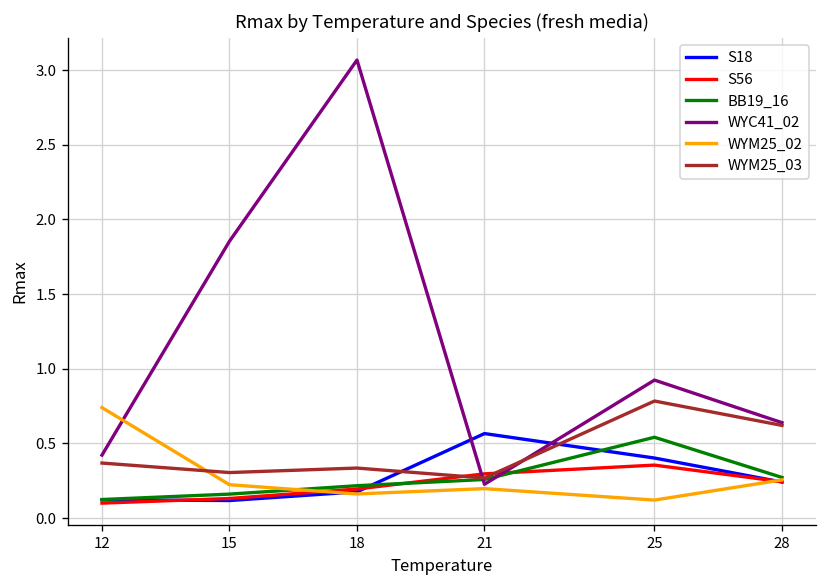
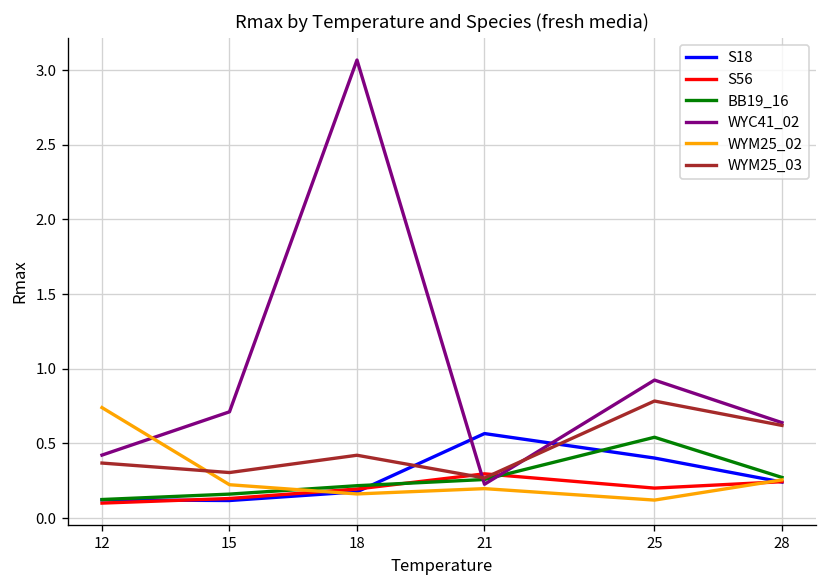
  {
    "S18": {
      "21": 0.57,
      "25": 0.40
    },
    "S56": {
      "12": 0.10,
      "21": 0.30,
-     "25": 0.35
+     "25": 0.20
    },
    "BB19_16": {
      "15": 0.16,
      "18": 0.22,
      "25": 0.54
    },
    "WYC41_02": {
      "12": 0.42,
-     "15": 1.85,
+     "15": 0.71,
      "18": 3.07,
      "21": 0.23,
      "25": 0.92
    },
    "WYM25_02": {
      "12": 0.74,
      "15": 0.22,
      "21": 0.20,
      "25": 0.12
    },
    "WYM25_03": {
      "12": 0.37,
      "15": 0.30,
-     "18": 0.33,
+     "18": 0.42,
      "25": 0.78
    }
  }
